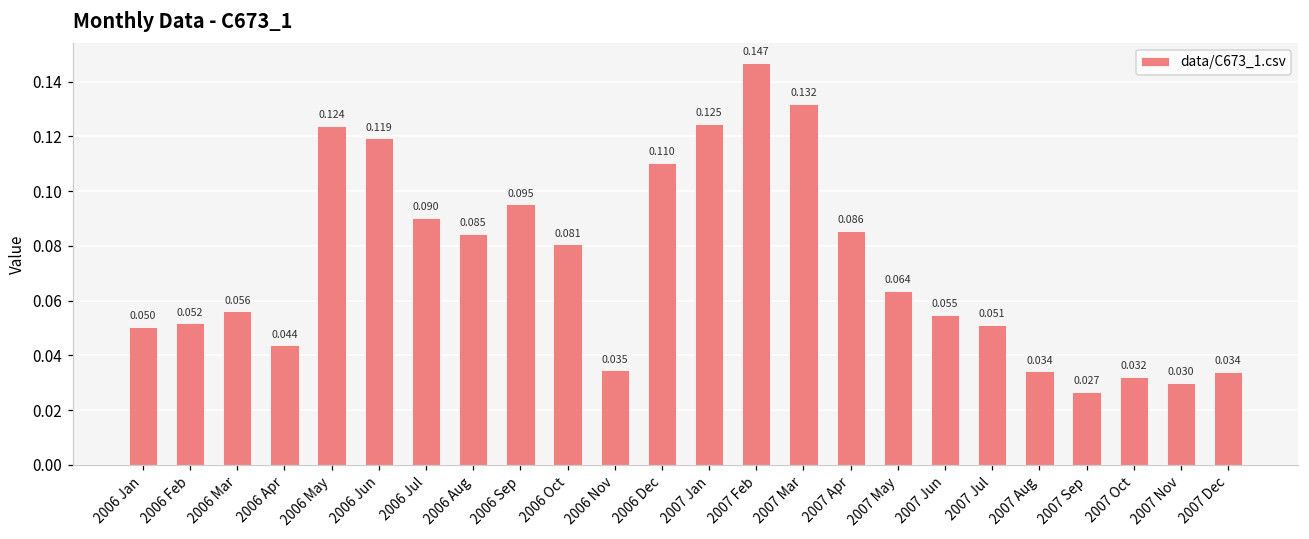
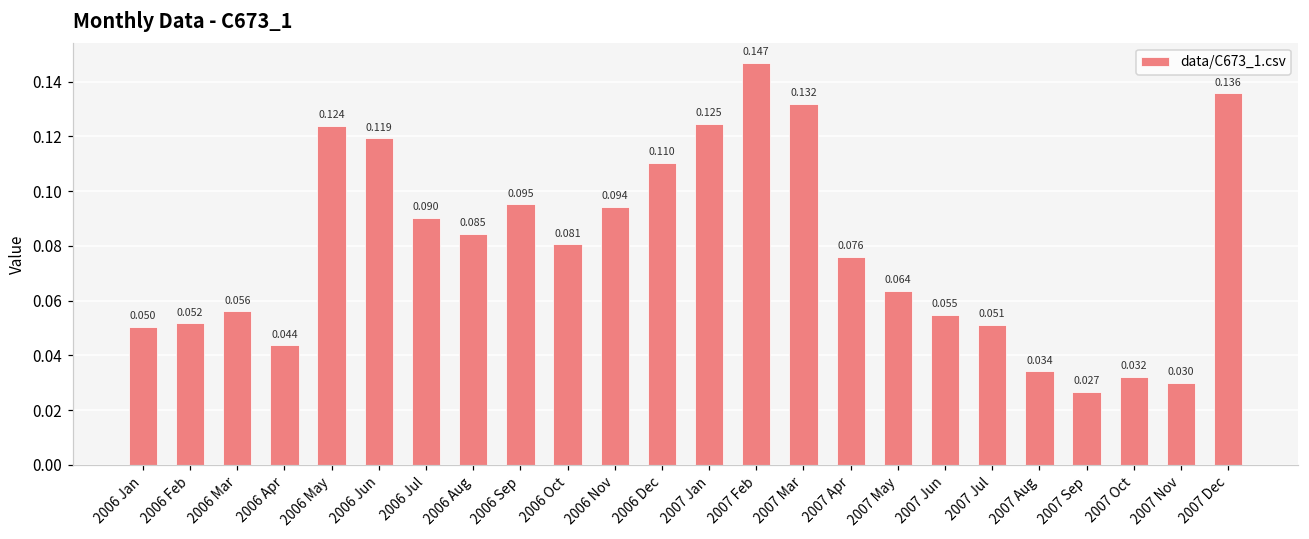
  {
    "2006 Jan": 0.050,
    "2006 Feb": 0.052,
    "2006 Mar": 0.056,
    "2006 Apr": 0.044,
    "2006 May": 0.124,
    "2006 Jun": 0.119,
    "2006 Jul": 0.090,
    "2006 Aug": 0.085,
    "2006 Sep": 0.095,
    "2006 Oct": 0.081,
-   "2006 Nov": 0.035,
+   "2006 Nov": 0.094,
    "2006 Dec": 0.110,
    "2007 Jan": 0.125,
    "2007 Feb": 0.147,
    "2007 Mar": 0.132,
-   "2007 Apr": 0.086,
+   "2007 Apr": 0.076,
    "2007 May": 0.064,
    "2007 Jun": 0.055,
    "2007 Jul": 0.051,
    "2007 Aug": 0.034,
    "2007 Sep": 0.027,
    "2007 Oct": 0.032,
    "2007 Nov": 0.030,
-   "2007 Dec": 0.034
+   "2007 Dec": 0.136
  }
